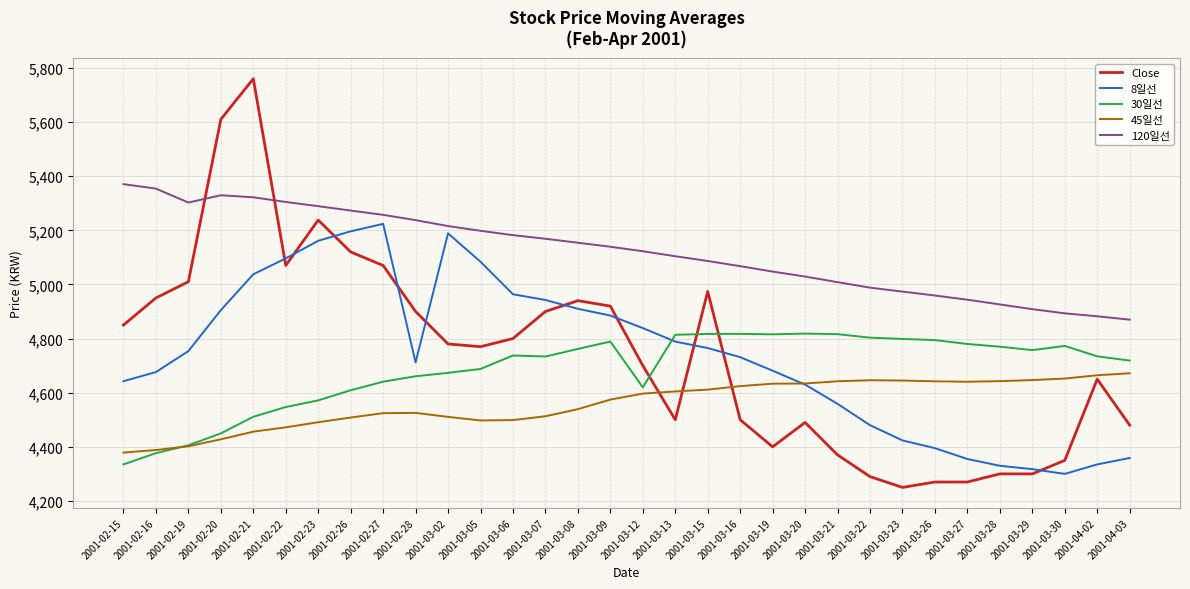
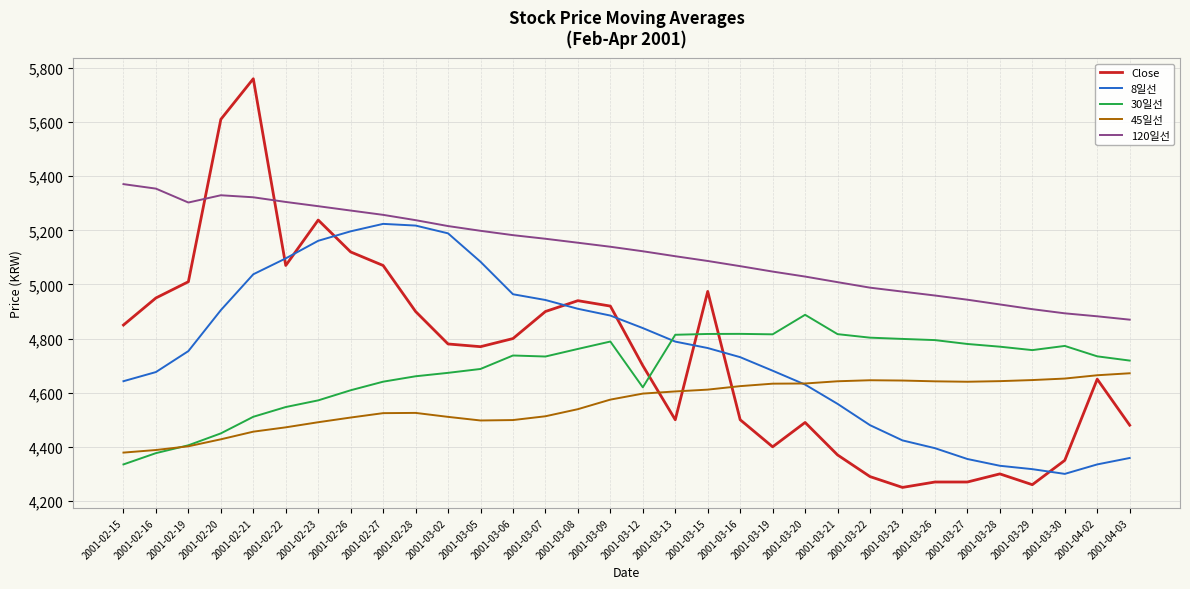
  {
    "Close": {
      "2001-02-15": "4,850",
      "2001-02-16": "4,950",
      "2001-02-19": "5,010",
      "2001-02-20": "5,610",
      "2001-02-21": "5,760",
      "2001-02-22": "5,070",
      "2001-02-23": "5,240",
      "2001-02-26": "5,120",
      "2001-02-27": "5,070",
      "2001-02-28": "4,900",
      "2001-03-02": "4,780",
      "2001-03-05": "4,770",
      "2001-03-06": "4,800",
      "2001-03-07": "4,900",
      "2001-03-08": "4,940",
      "2001-03-09": "4,920",
      "2001-03-12": "4,700",
      "2001-03-13": "4,500",
      "2001-03-15": "4,970",
      "2001-03-16": "4,500",
      "2001-03-19": "4,400",
      "2001-03-20": "4,490",
      "2001-03-21": "4,370",
      "2001-03-22": "4,290",
      "2001-03-23": "4,250",
      "2001-03-26": "4,270",
      "2001-03-27": "4,270",
      "2001-03-28": "4,300",
-     "2001-03-29": "4,300",
+     "2001-03-29": "4,260",
      "2001-03-30": "4,350",
      "2001-04-02": "4,650",
      "2001-04-03": "4,480"
    },
    "8일선": {
      "2001-02-15": "4,640",
      "2001-02-16": "4,680",
      "2001-02-19": "4,750",
      "2001-02-20": "4,910",
      "2001-02-21": "5,040",
      "2001-02-22": "5,100",
      "2001-02-23": "5,160",
      "2001-02-26": "5,200",
      "2001-02-27": "5,220",
-     "2001-02-28": "4,710",
+     "2001-02-28": "5,220",
      "2001-03-02": "5,190",
      "2001-03-05": "5,080",
      "2001-03-06": "4,960",
      "2001-03-07": "4,940",
      "2001-03-08": "4,910",
      "2001-03-09": "4,890",
      "2001-03-12": "4,840",
      "2001-03-13": "4,790",
      "2001-03-15": "4,770",
      "2001-03-16": "4,730",
      "2001-03-19": "4,680",
      "2001-03-21": "4,560",
      "2001-03-22": "4,480",
      "2001-03-23": "4,420",
      "2001-03-26": "4,400",
      "2001-03-27": "4,360",
      "2001-03-28": "4,330",
      "2001-03-29": "4,320",
      "2001-03-30": "4,300",
      "2001-04-02": "4,340",
      "2001-04-03": "4,360"
    },
    "30일선": {
      "2001-02-15": "4,340",
      "2001-02-16": "4,380",
      "2001-02-20": "4,450",
      "2001-02-21": "4,510",
      "2001-02-22": "4,550",
      "2001-02-23": "4,570",
      "2001-02-26": "4,610",
      "2001-02-27": "4,640",
      "2001-02-28": "4,660",
      "2001-03-02": "4,670",
      "2001-03-05": "4,690",
      "2001-03-06": "4,740",
      "2001-03-07": "4,730",
      "2001-03-08": "4,760",
      "2001-03-09": "4,790",
      "2001-03-12": "4,620",
      "2001-03-13": "4,810",
      "2001-03-15": "4,820",
      "2001-03-16": "4,820",
      "2001-03-19": "4,820",
-     "2001-03-20": "4,820",
+     "2001-03-20": "4,890",
      "2001-03-21": "4,820",
      "2001-03-22": "4,800",
      "2001-03-23": "4,800",
      "2001-03-26": "4,790",
      "2001-03-27": "4,780",
      "2001-03-28": "4,770",
      "2001-03-29": "4,760",
      "2001-03-30": "4,770",
      "2001-04-02": "4,730",
      "2001-04-03": "4,720"
    },
    "45일선": {
      "2001-02-15": "4,380",
      "2001-02-16": "4,390",
      "2001-02-20": "4,430",
      "2001-02-21": "4,460",
      "2001-02-22": "4,470",
      "2001-02-23": "4,490",
      "2001-02-26": "4,510",
      "2001-02-27": "4,520",
      "2001-02-28": "4,530",
      "2001-03-02": "4,510",
      "2001-03-05": "4,500",
      "2001-03-06": "4,500",
      "2001-03-07": "4,510",
      "2001-03-08": "4,540",
      "2001-03-09": "4,570",
      "2001-03-12": "4,600",
      "2001-03-13": "4,600",
      "2001-03-15": "4,610",
      "2001-03-16": "4,620",
      "2001-03-19": "4,630",
      "2001-03-21": "4,640",
      "2001-03-22": "4,650",
      "2001-03-23": "4,640",
      "2001-03-26": "4,640",
      "2001-03-27": "4,640",
      "2001-03-28": "4,640",
      "2001-03-29": "4,650",
      "2001-03-30": "4,650",
      "2001-04-02": "4,660",
      "2001-04-03": "4,670"
    },
    "120일선": {
      "2001-02-15": "5,370",
      "2001-02-16": "5,350",
      "2001-02-19": "5,300",
      "2001-02-20": "5,330",
      "2001-02-21": "5,320",
      "2001-02-22": "5,300",
      "2001-02-23": "5,290",
      "2001-02-26": "5,270",
      "2001-02-27": "5,260",
      "2001-02-28": "5,240",
      "2001-03-02": "5,220",
      "2001-03-05": "5,200",
      "2001-03-06": "5,180",
      "2001-03-07": "5,170",
      "2001-03-08": "5,150",
      "2001-03-09": "5,140",
      "2001-03-12": "5,120",
      "2001-03-13": "5,100",
      "2001-03-15": "5,090",
      "2001-03-16": "5,070",
      "2001-03-19": "5,050",
      "2001-03-20": "5,030",
      "2001-03-21": "5,010",
      "2001-03-22": "4,990",
      "2001-03-23": "4,970",
      "2001-03-26": "4,960",
      "2001-03-27": "4,940",
      "2001-03-28": "4,930",
      "2001-03-29": "4,910",
      "2001-03-30": "4,890",
      "2001-04-02": "4,880",
      "2001-04-03": "4,870"
    }
  }
